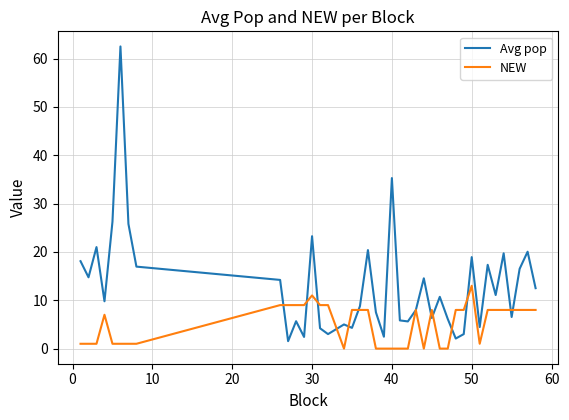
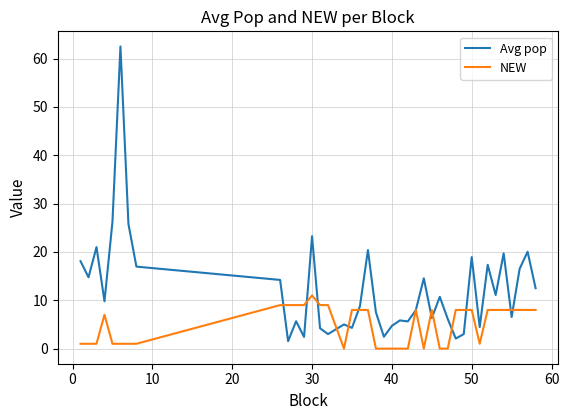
  {
    "Avg pop": {
      "30": 23,
-     "40": 35,
+     "40": 5,
      "50": 19
    },
    "NEW": {
      "30": 11,
      "40": 0,
-     "50": 13
+     "50": 8
    }
  }
